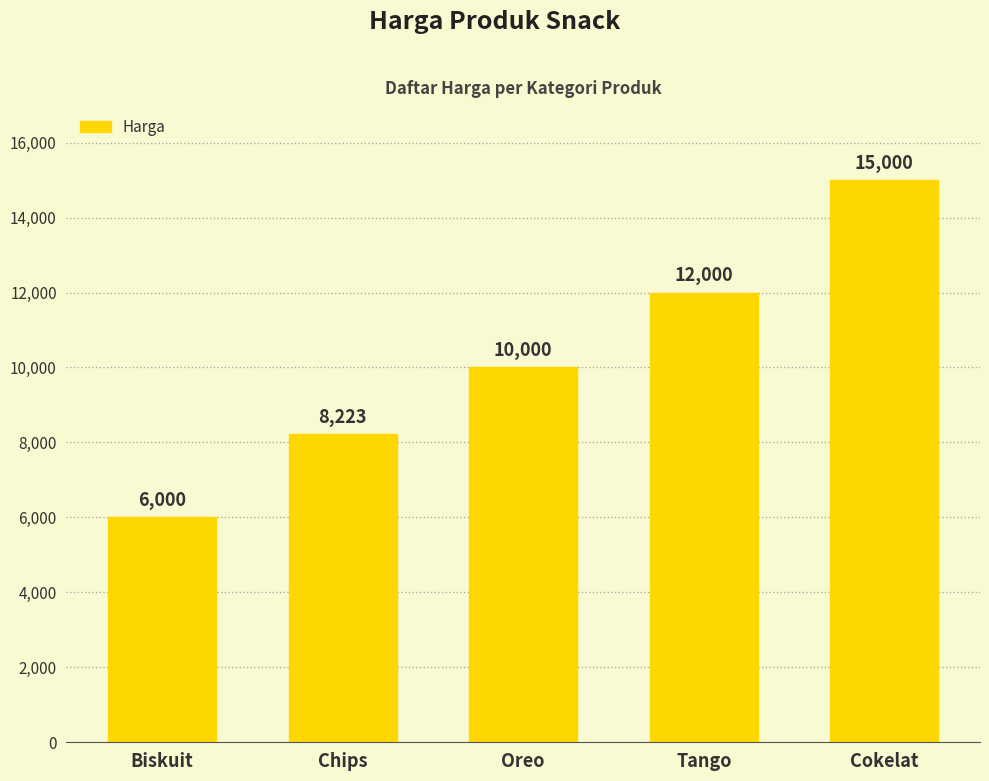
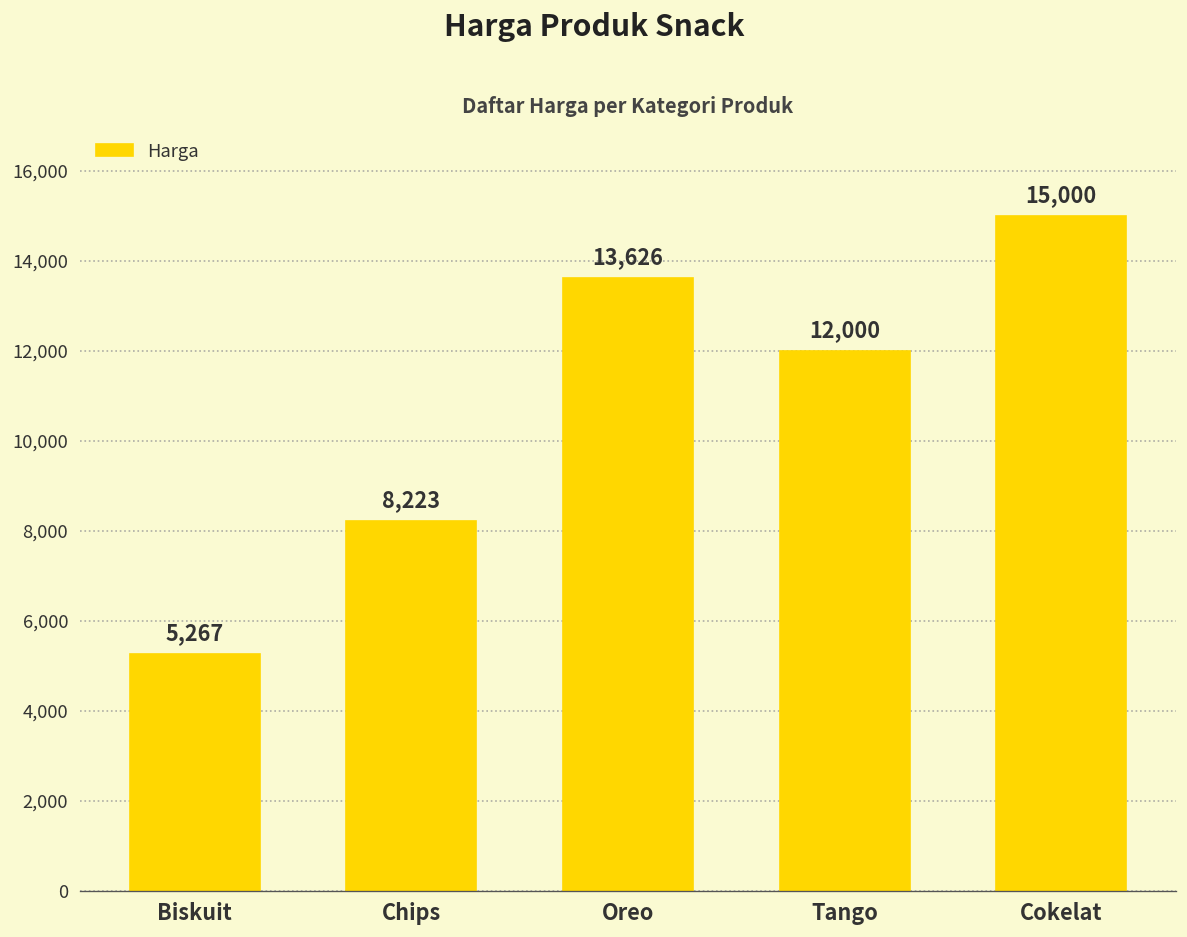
  {
-   "Biskuit": "6,000",
+   "Biskuit": "5,267",
    "Chips": "8,223",
-   "Oreo": "10,000",
+   "Oreo": "13,626",
    "Tango": "12,000",
    "Cokelat": "15,000"
  }
